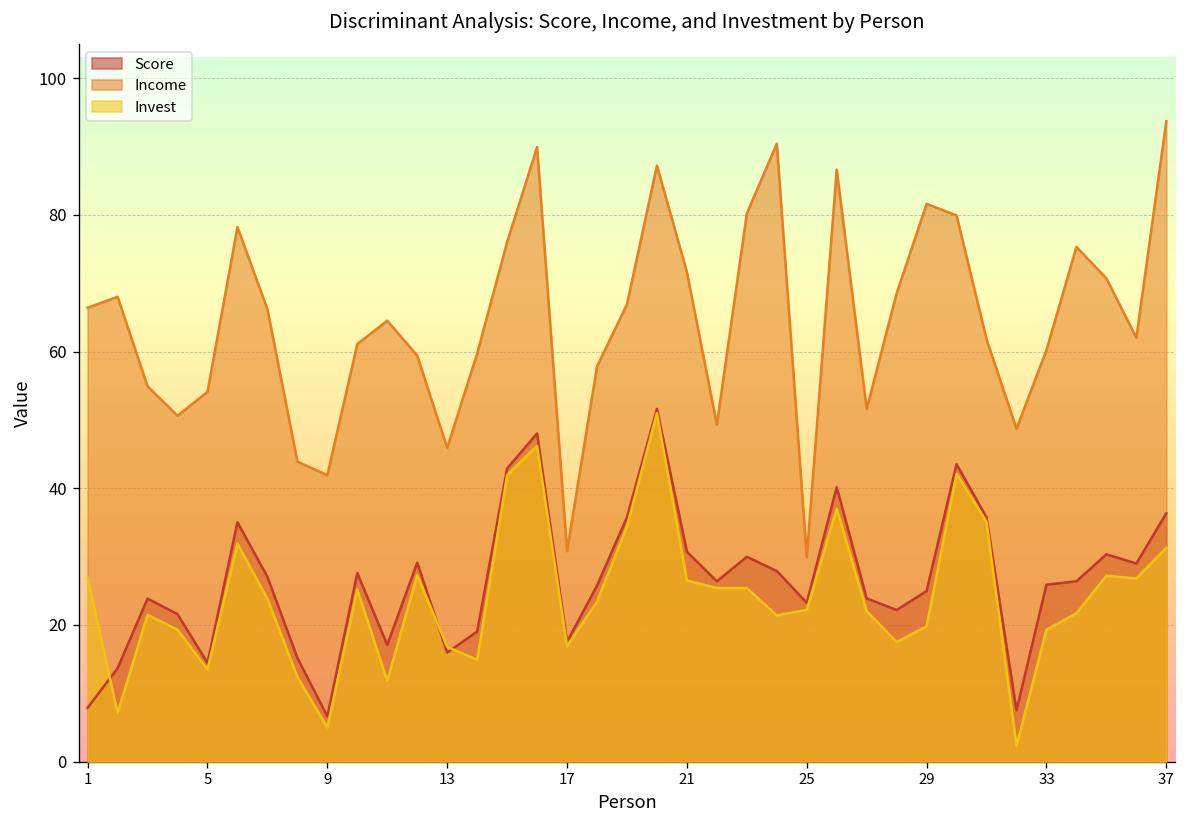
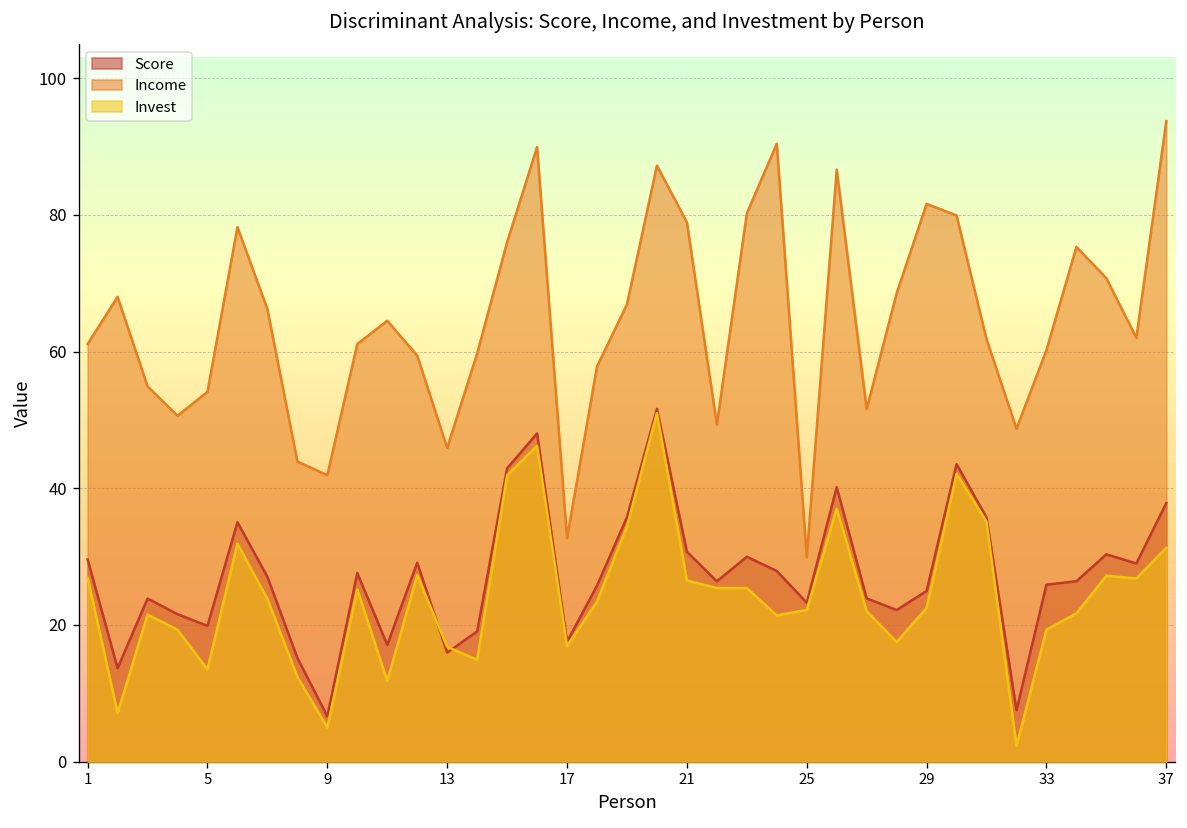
  {
    "Score": {
-     "1": 8,
-     "5": 14,
+     "1": 30,
+     "5": 20,
      "9": 7,
      "13": 16,
      "17": 18,
      "21": 31,
      "25": 23,
      "29": 25,
      "33": 26,
-     "37": 36
+     "37": 38
    },
    "Income": {
-     "1": 66,
+     "1": 61,
      "5": 54,
      "9": 42,
      "13": 46,
-     "17": 31,
-     "21": 72,
+     "17": 33,
+     "21": 79,
      "25": 30,
      "29": 82,
      "33": 60,
      "37": 94
    },
    "Invest": {
      "1": 27,
      "5": 14,
      "9": 5,
      "13": 17,
      "17": 17,
      "21": 27,
      "25": 22,
-     "29": 20,
+     "29": 23,
      "33": 19,
      "37": 31
    }
  }
